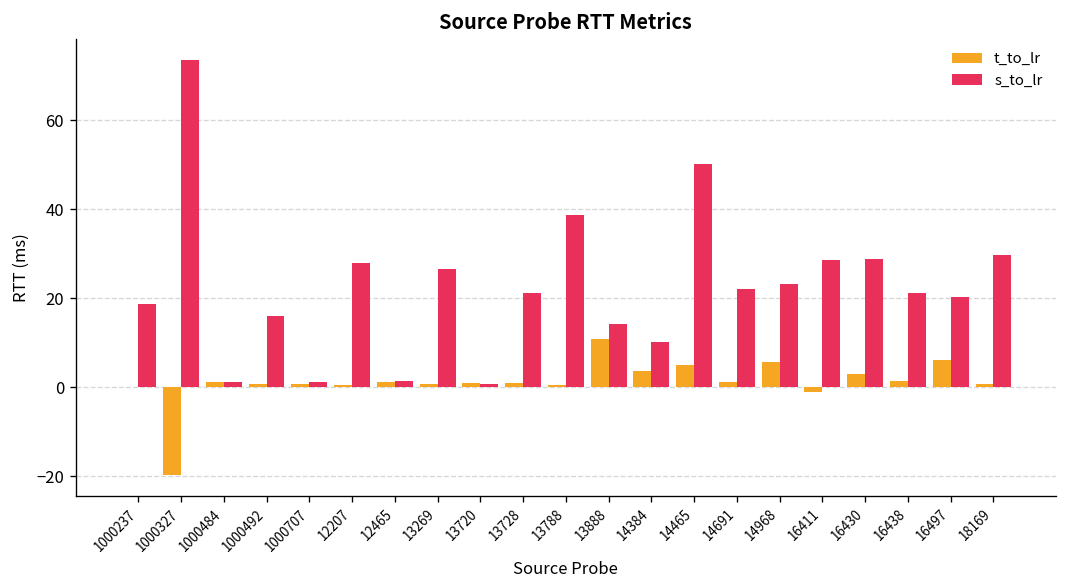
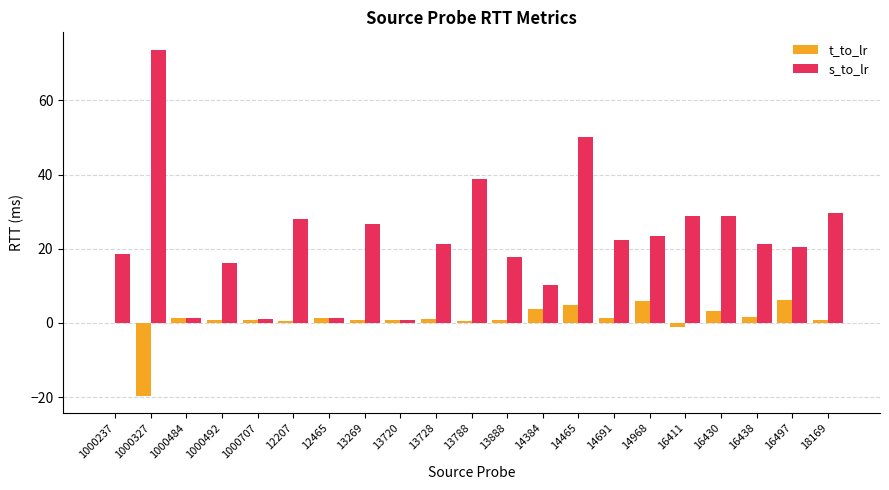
  {
    "t_to_lr": {
      "1000327": -20,
      "1000484": 1,
      "1000492": 1,
      "1000707": 1,
      "12465": 1,
      "13269": 1,
      "13720": 1,
      "13728": 1,
-     "13888": 11,
+     "13888": 1,
      "14384": 4,
      "14465": 5,
      "14691": 1,
      "14968": 6,
      "16411": -1,
      "16430": 3,
      "16438": 2,
      "16497": 6,
      "18169": 1
    },
    "s_to_lr": {
      "1000237": 19,
      "1000327": 74,
      "1000484": 1,
      "1000492": 16,
      "1000707": 1,
      "12207": 28,
      "12465": 1,
      "13269": 27,
      "13720": 1,
      "13728": 21,
      "13788": 39,
-     "13888": 14,
+     "13888": 18,
      "14384": 10,
      "14465": 50,
      "14691": 22,
      "14968": 23,
      "16411": 29,
      "16430": 29,
      "16438": 21,
      "16497": 20,
      "18169": 30
    }
  }
